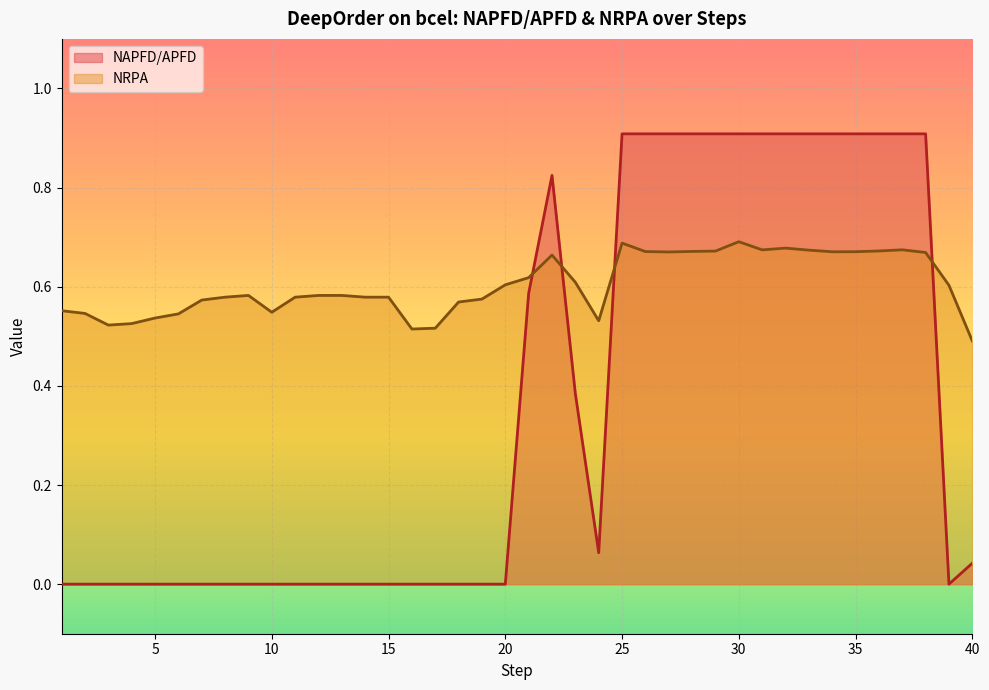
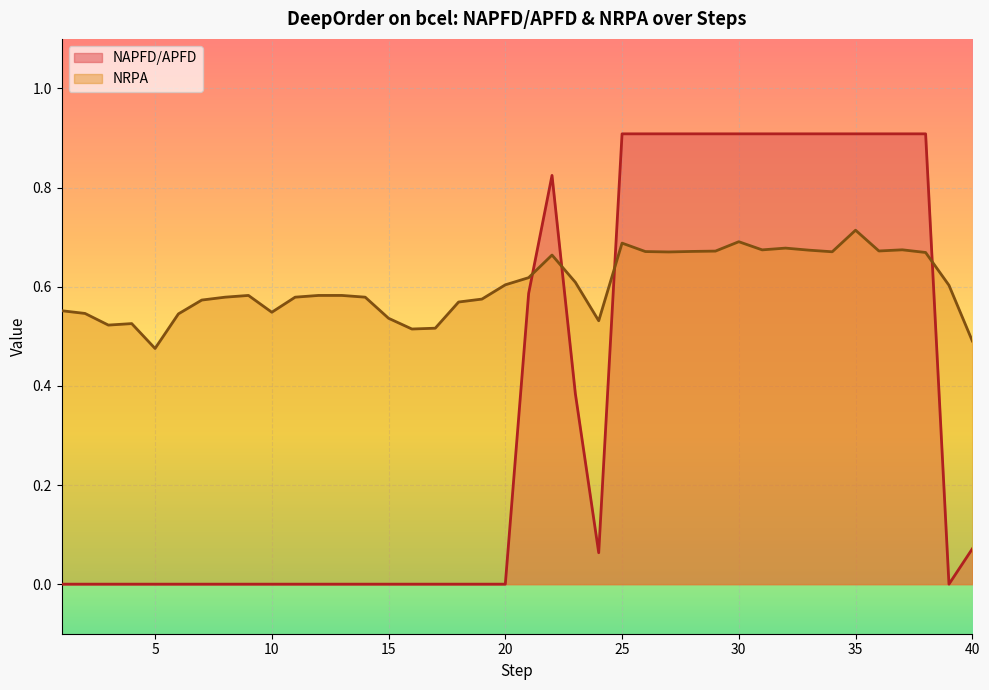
  {
    "NAPFD/APFD": {
      "5": 0.00,
      "10": 0.00,
      "15": 0.00,
      "20": 0.00,
      "25": 0.91,
      "30": 0.91,
      "35": 0.91,
-     "40": 0.04
+     "40": 0.07
    },
    "NRPA": {
-     "5": 0.54,
+     "5": 0.48,
      "10": 0.55,
-     "15": 0.58,
+     "15": 0.54,
      "20": 0.60,
      "25": 0.69,
      "30": 0.69,
-     "35": 0.67,
+     "35": 0.71,
      "40": 0.49
    }
  }
